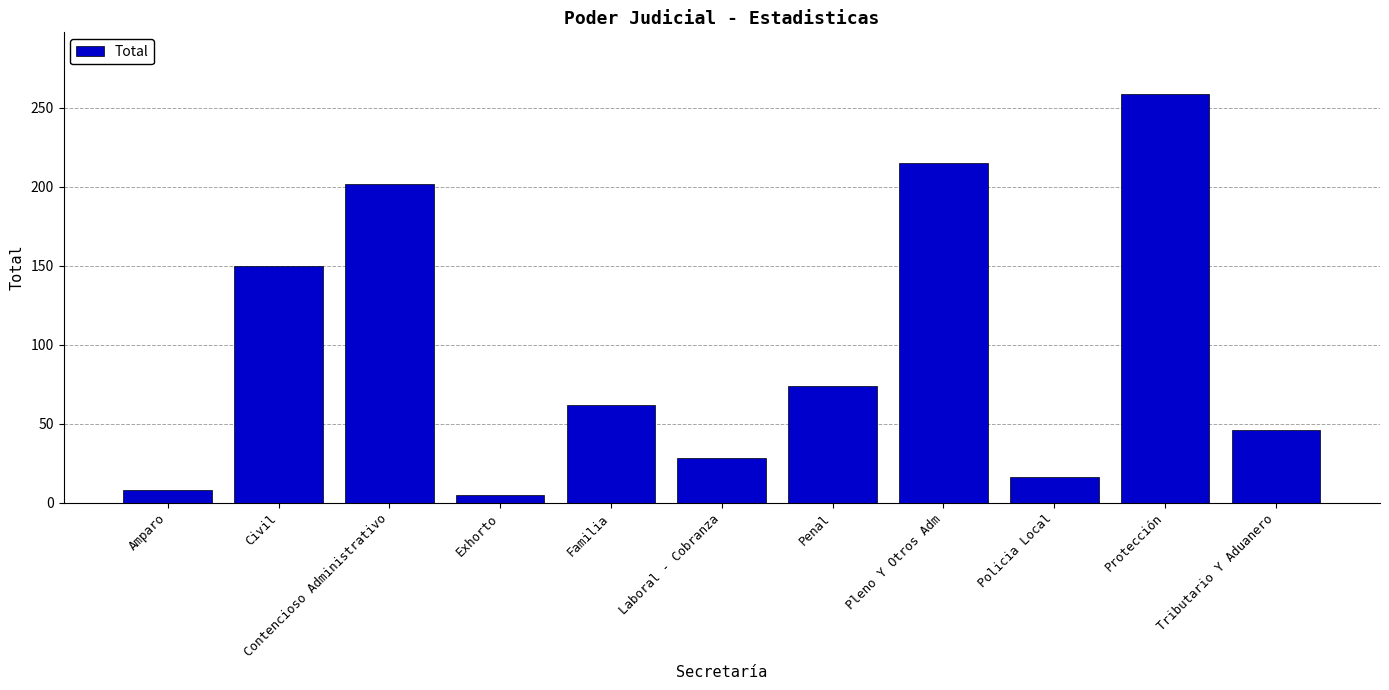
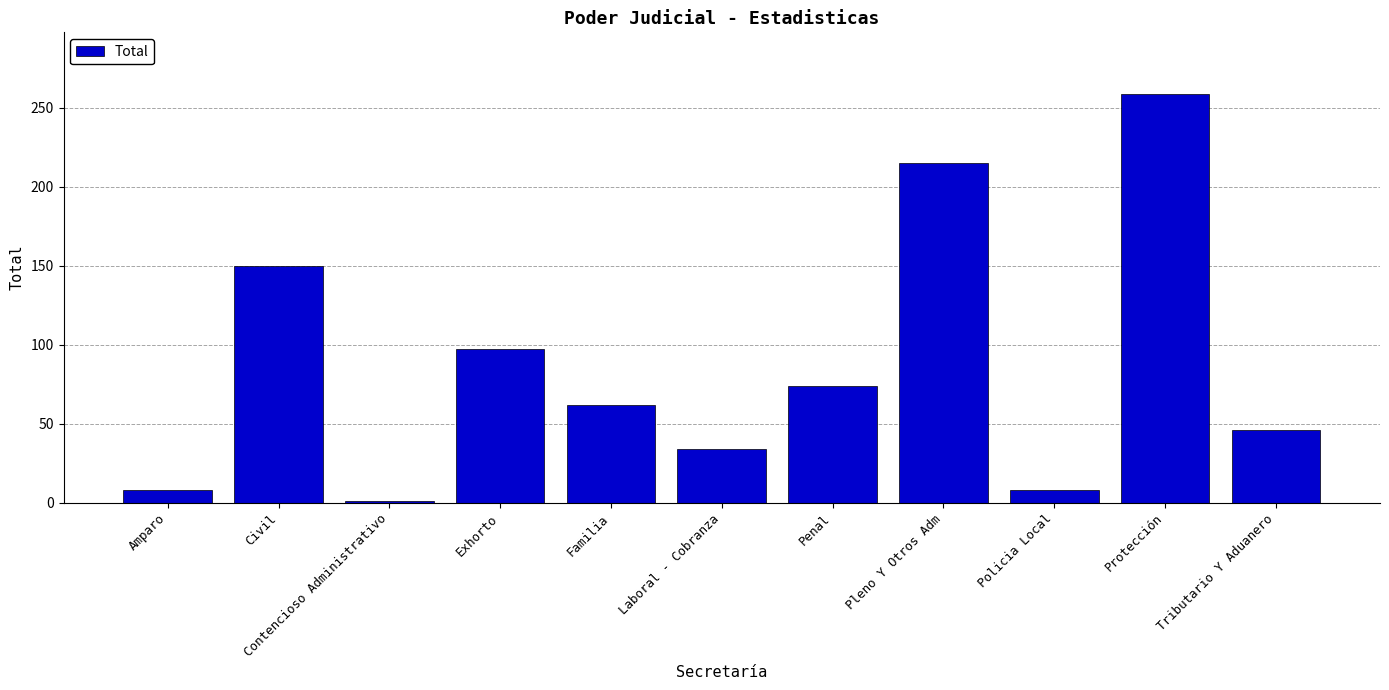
  {
    "Amparo": 8,
    "Civil": 150,
-   "Contencioso Administrativo": 202,
-   "Exhorto": 5,
+   "Contencioso Administrativo": 1,
+   "Exhorto": 97,
    "Familia": 62,
-   "Laboral - Cobranza": 28,
+   "Laboral - Cobranza": 34,
    "Penal": 74,
    "Pleno Y Otros Adm": 215,
-   "Policia Local": 16,
+   "Policia Local": 8,
    "Protección": 259,
    "Tributario Y Aduanero": 46
  }
